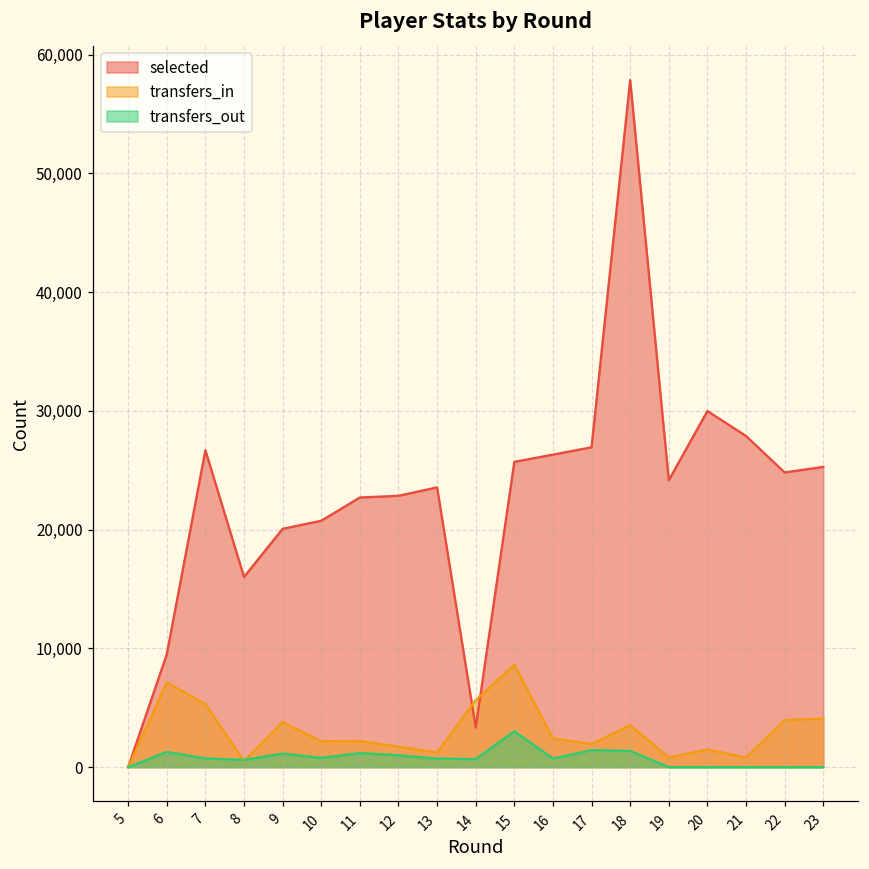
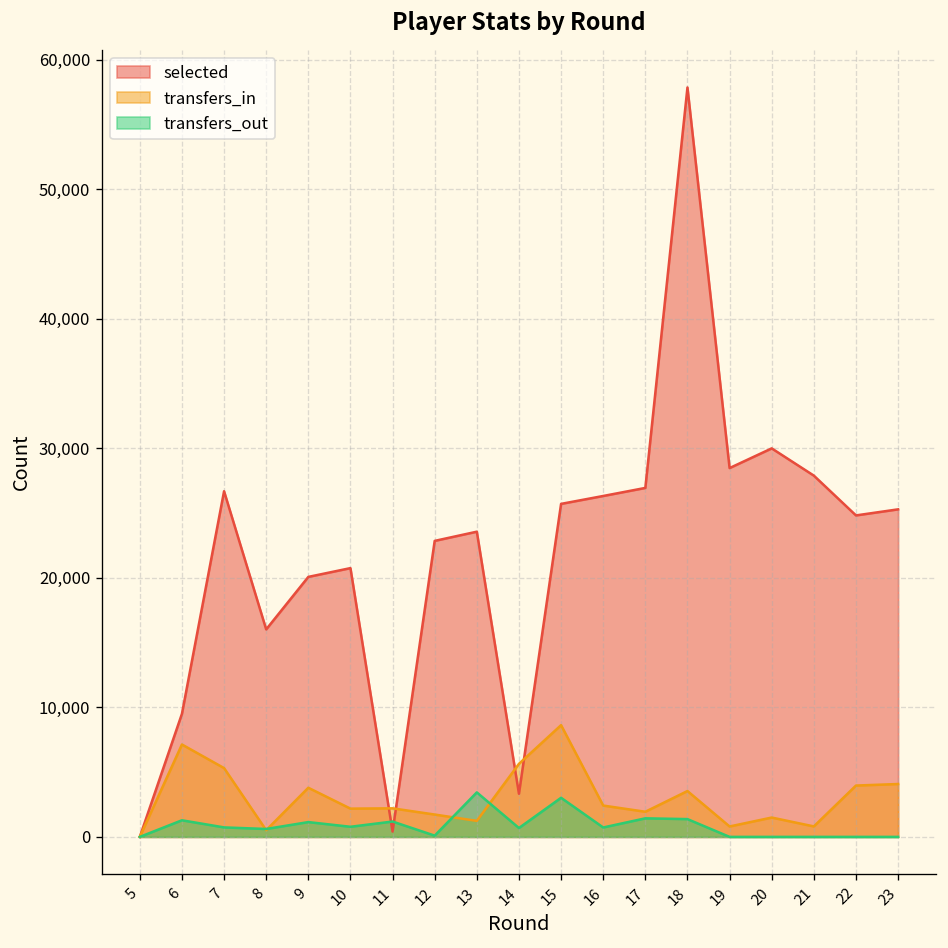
  {
    "selected": {
      "6": "9,500",
      "7": "26,700",
      "8": "16,000",
      "9": "20,100",
      "10": "20,700",
-     "11": "22,700",
+     "11": "400",
      "12": "22,800",
      "13": "23,600",
      "14": "3,300",
      "15": "25,700",
      "16": "26,300",
      "17": "26,900",
      "18": "57,800",
-     "19": "24,200",
+     "19": "28,500",
      "20": "30,000",
      "21": "27,900",
      "22": "24,800",
      "23": "25,300"
    },
    "transfers_in": {
      "6": "7,100",
      "7": "5,300",
      "9": "3,800",
      "10": "2,200",
      "11": "2,200",
      "12": "1,700",
      "13": "1,200",
      "14": "5,600",
      "15": "8,600",
      "16": "2,400",
      "17": "1,900",
      "18": "3,500",
      "19": "800",
      "20": "1,500",
      "21": "800",
      "22": "4,000",
      "23": "4,100"
    },
    "transfers_out": {
      "6": "1,300",
      "7": "700",
      "9": "1,100",
      "10": "800",
      "11": "1,200",
-     "12": "1,000",
-     "13": "700",
+     "12": "100",
+     "13": "3,400",
      "14": "700",
      "15": "3,000",
      "16": "700",
      "17": "1,400",
      "18": "1,400",
      "19": "0",
      "20": "0",
      "21": "0",
      "22": "0",
      "23": "0"
    }
  }
